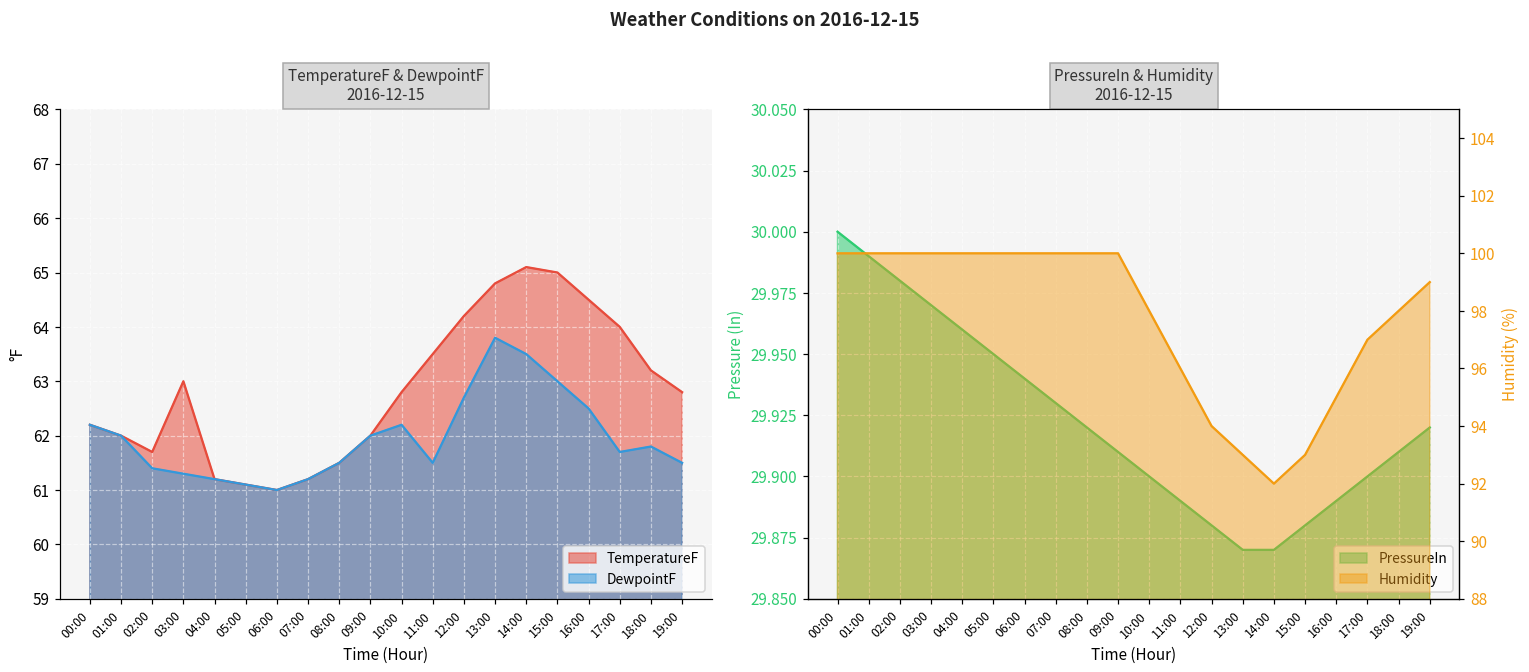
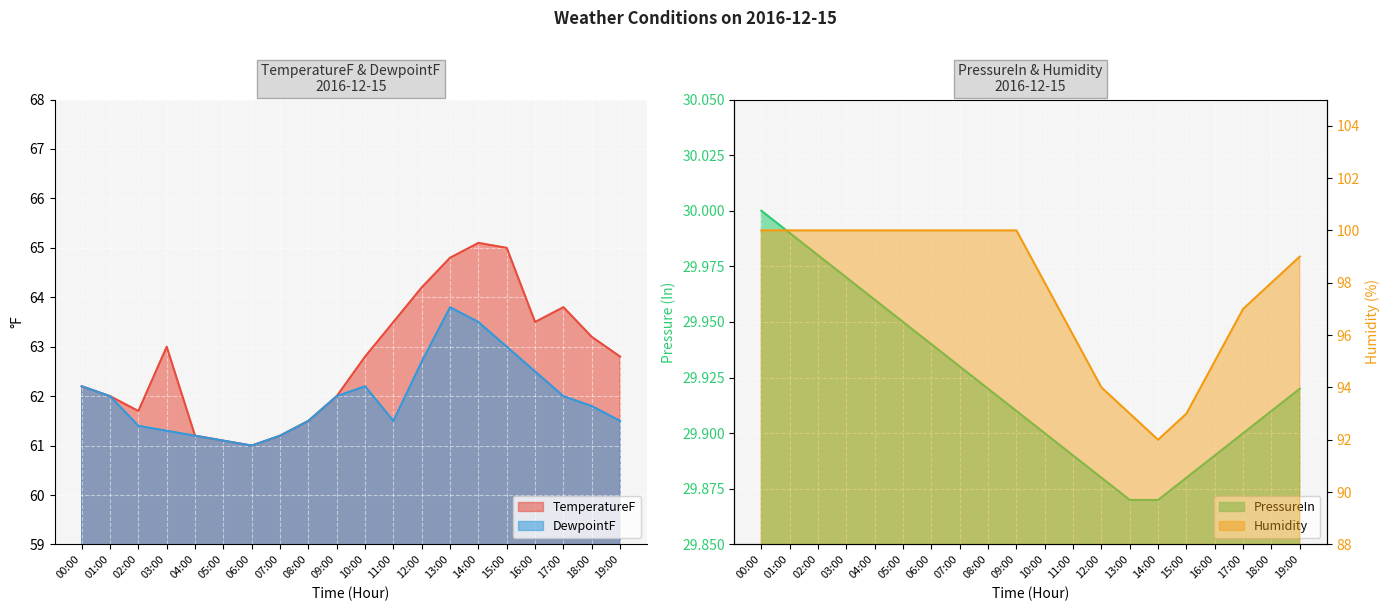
  {
    "TemperatureF & DewpointF 2016-12-15": {
      "TemperatureF": {
        "02:00": 61.7,
        "03:00": 63.0,
        "10:00": 62.8,
        "11:00": 63.5,
        "12:00": 64.2,
        "13:00": 64.8,
        "14:00": 65.1,
        "15:00": 65.0,
-       "16:00": 64.5,
-       "17:00": 64.0,
+       "16:00": 63.5,
+       "17:00": 63.8,
        "18:00": 63.2,
        "19:00": 62.8
      },
      "DewpointF": {
        "02:00": 61.4,
        "03:00": 61.3,
        "10:00": 62.2,
        "11:00": 61.5,
        "12:00": 62.7,
        "13:00": 63.8,
        "14:00": 63.5,
        "15:00": 63.0,
        "16:00": 62.5,
-       "17:00": 61.7,
+       "17:00": 62.0,
        "18:00": 61.8,
        "19:00": 61.5
      }
    }
  }
